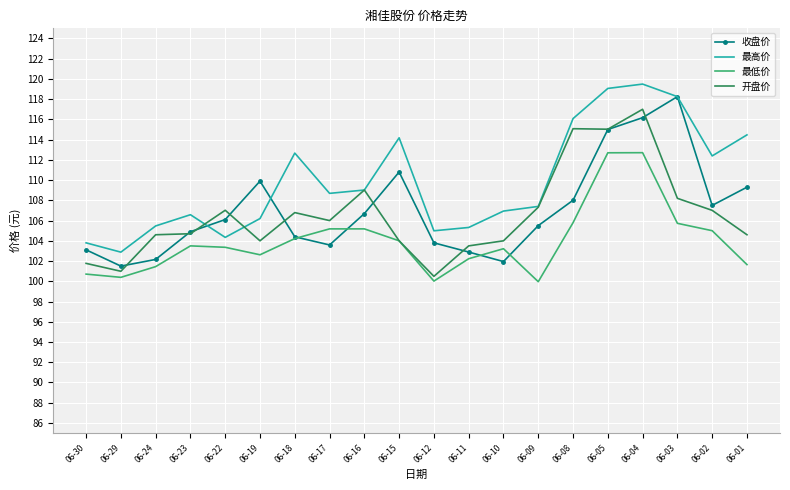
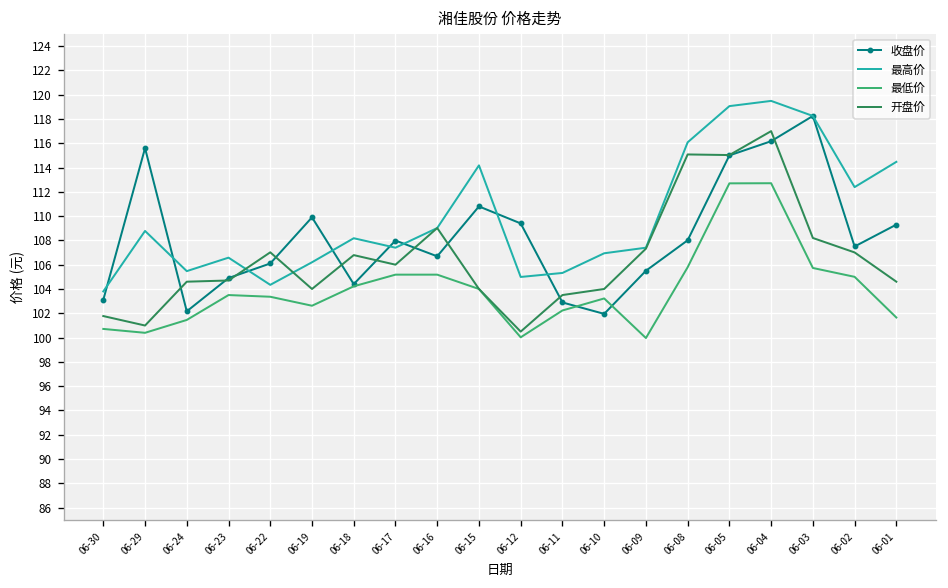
  {
    "收盘价": {
      "06-30": 103.1,
-     "06-29": 101.5,
+     "06-29": 115.6,
      "06-24": 102.2,
      "06-22": 106.1,
      "06-19": 109.9,
-     "06-17": 103.6,
+     "06-17": 108.0,
      "06-16": 106.7,
      "06-15": 110.8,
-     "06-12": 103.8,
+     "06-12": 109.4,
      "06-11": 102.9,
      "06-10": 102.0,
      "06-09": 105.5,
      "06-08": 108.0,
      "06-04": 116.2,
      "06-02": 107.5,
      "06-01": 109.3
    },
    "最高价": {
      "06-30": 103.8,
-     "06-29": 102.9,
+     "06-29": 108.8,
      "06-24": 105.5,
      "06-23": 106.6,
      "06-22": 104.3,
      "06-19": 106.2,
-     "06-18": 112.7,
-     "06-17": 108.7,
+     "06-18": 108.2,
+     "06-17": 107.4,
      "06-15": 114.2,
      "06-12": 105.0,
      "06-11": 105.3,
      "06-10": 106.9,
      "06-08": 116.1,
      "06-05": 119.1,
      "06-04": 119.5,
      "06-02": 112.4,
      "06-01": 114.5
    }
  }
